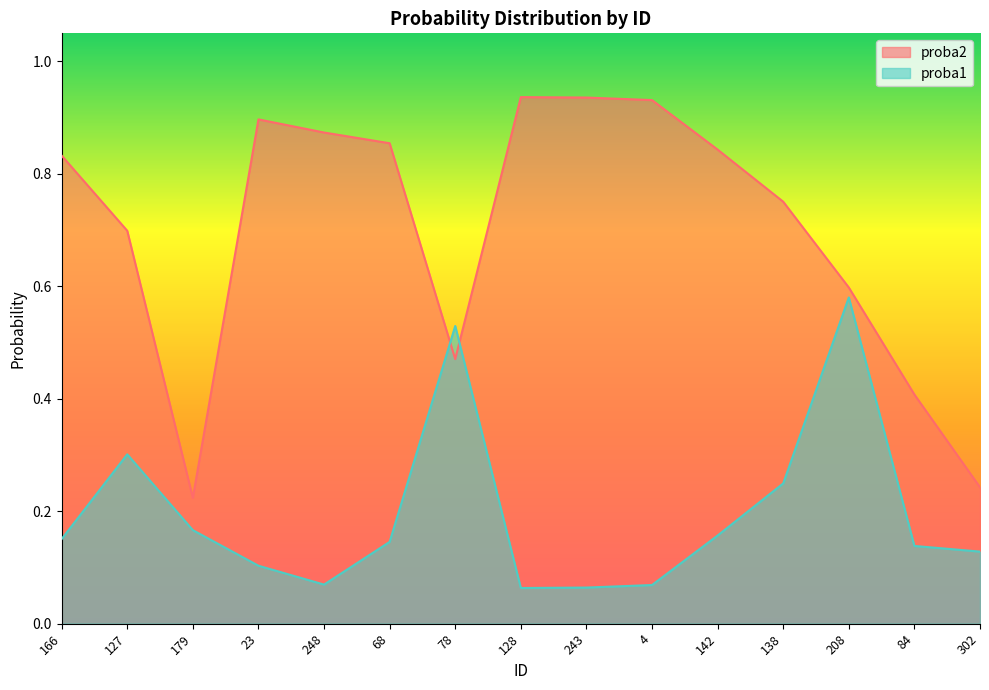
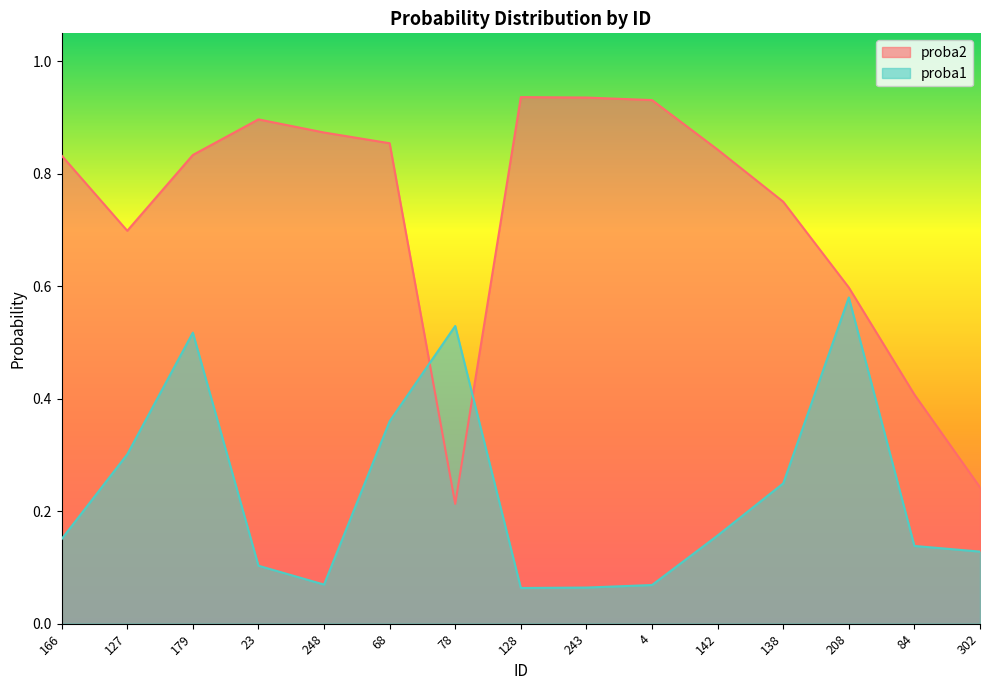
  {
    "proba2": {
      "166": 0.83,
      "127": 0.70,
-     "179": 0.22,
+     "179": 0.83,
      "23": 0.90,
      "248": 0.87,
      "68": 0.85,
-     "78": 0.47,
+     "78": 0.21,
      "128": 0.94,
      "243": 0.94,
      "4": 0.93,
      "142": 0.84,
      "138": 0.75,
      "208": 0.60,
      "84": 0.41,
      "302": 0.24
    },
    "proba1": {
      "166": 0.15,
      "127": 0.30,
-     "179": 0.17,
+     "179": 0.52,
      "23": 0.10,
      "248": 0.07,
-     "68": 0.15,
+     "68": 0.36,
      "78": 0.53,
      "128": 0.06,
      "243": 0.06,
      "4": 0.07,
      "142": 0.16,
      "138": 0.25,
      "208": 0.58,
      "84": 0.14,
      "302": 0.13
    }
  }
